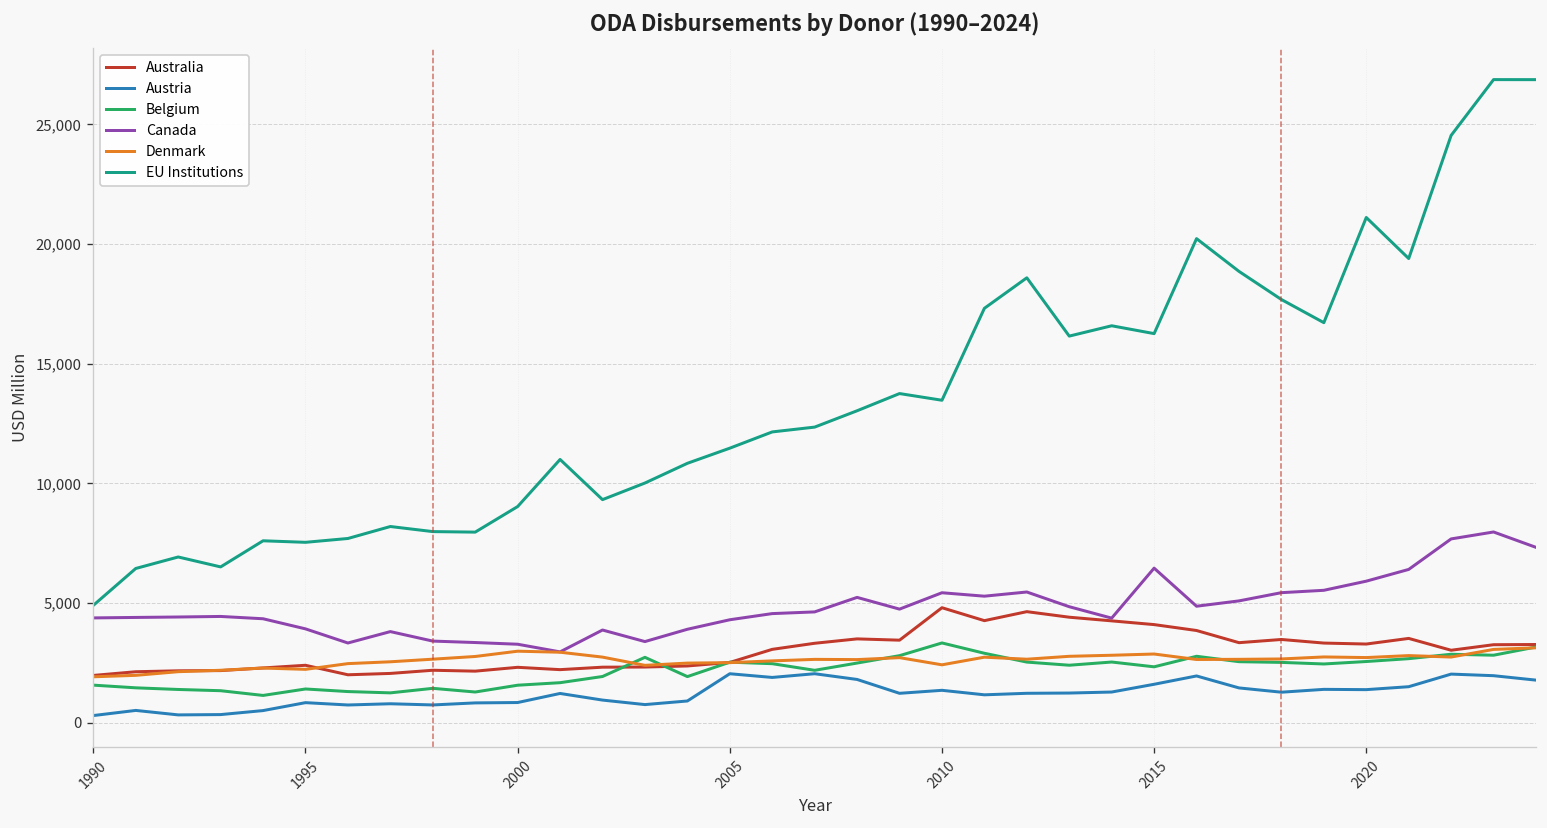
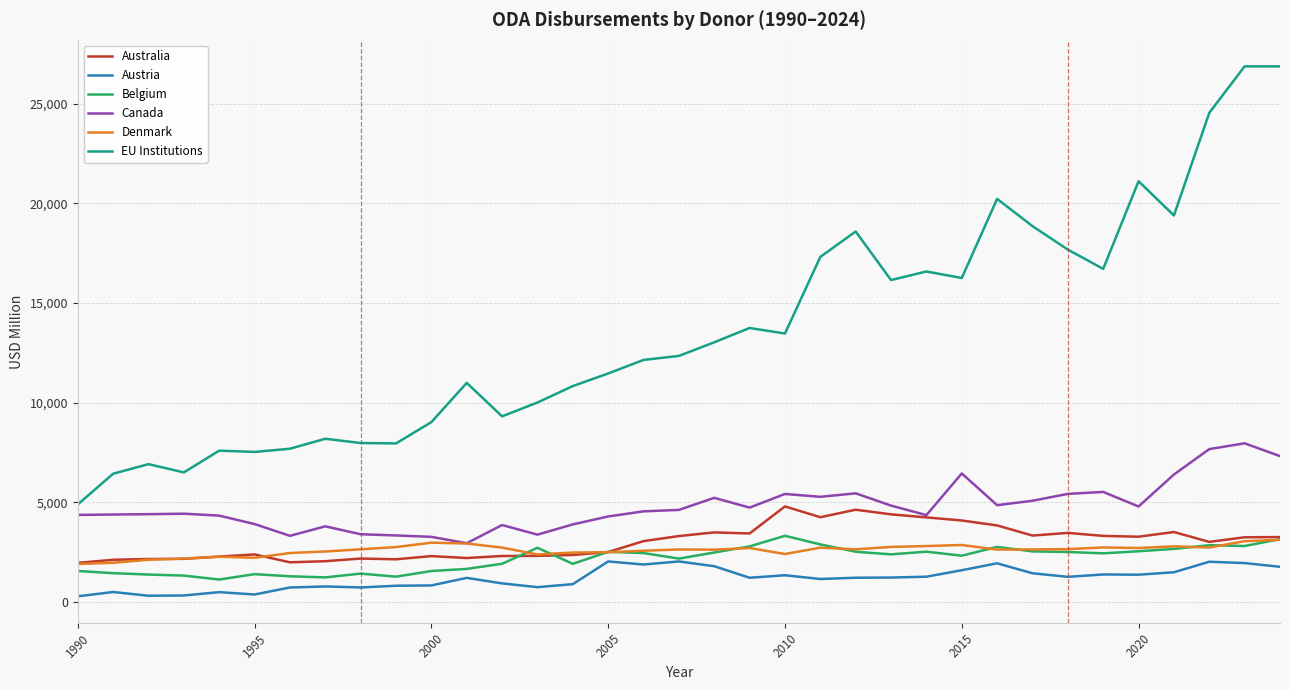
  {
    "Australia": {
      "1995": "2,400",
      "2000": "2,300",
      "2010": "4,800",
      "2015": "4,100",
      "2020": "3,300"
    },
    "Austria": {
      "1990": "300",
-     "1995": "800",
+     "1995": "400",
      "2000": "800",
      "2005": "2,000",
      "2010": "1,300",
      "2015": "1,600",
      "2020": "1,400"
    },
    "Canada": {
      "1990": "4,400",
      "1995": "3,900",
      "2000": "3,300",
      "2005": "4,300",
      "2010": "5,400",
      "2015": "6,500",
-     "2020": "5,900"
+     "2020": "4,800"
    },
    "Denmark": {
      "1995": "2,200",
      "2000": "3,000",
      "2010": "2,400",
      "2015": "2,900",
      "2020": "2,700"
    }
  }
